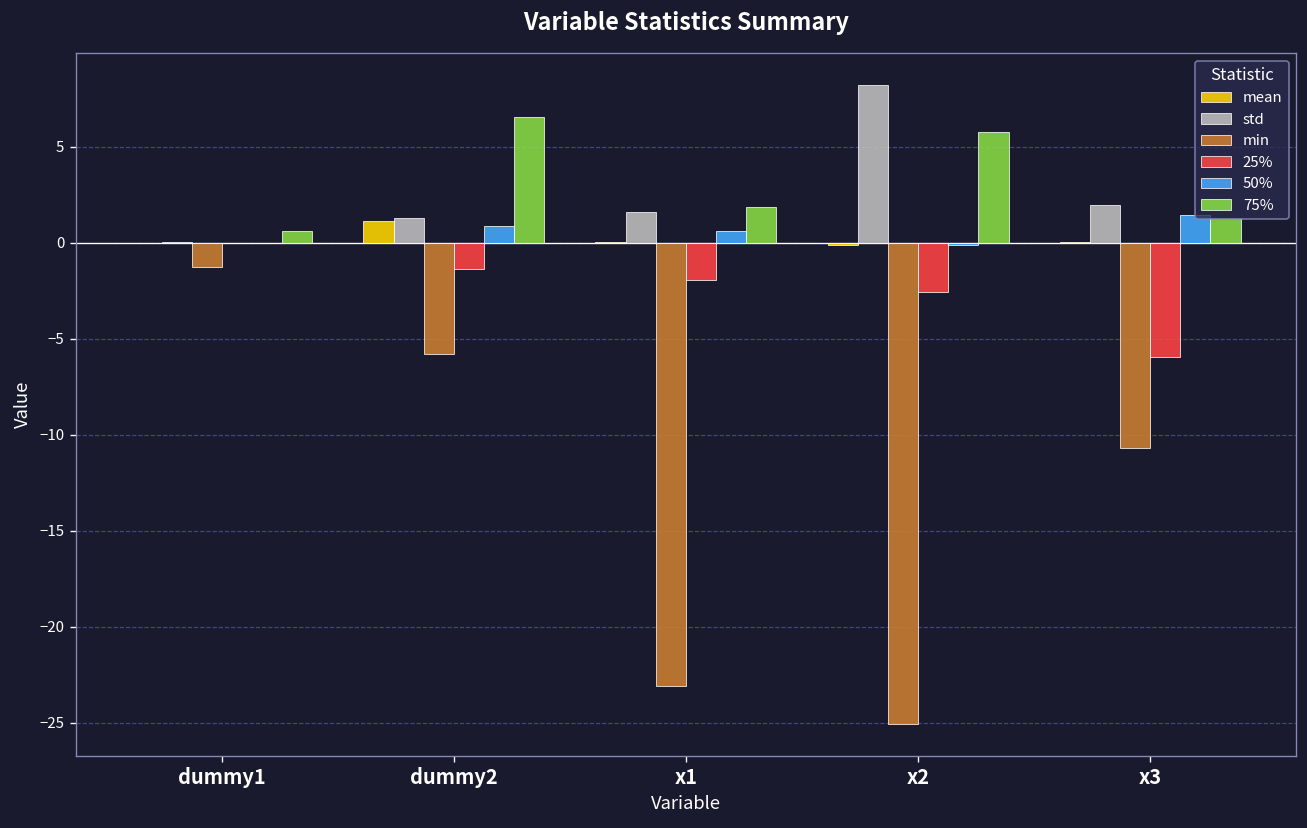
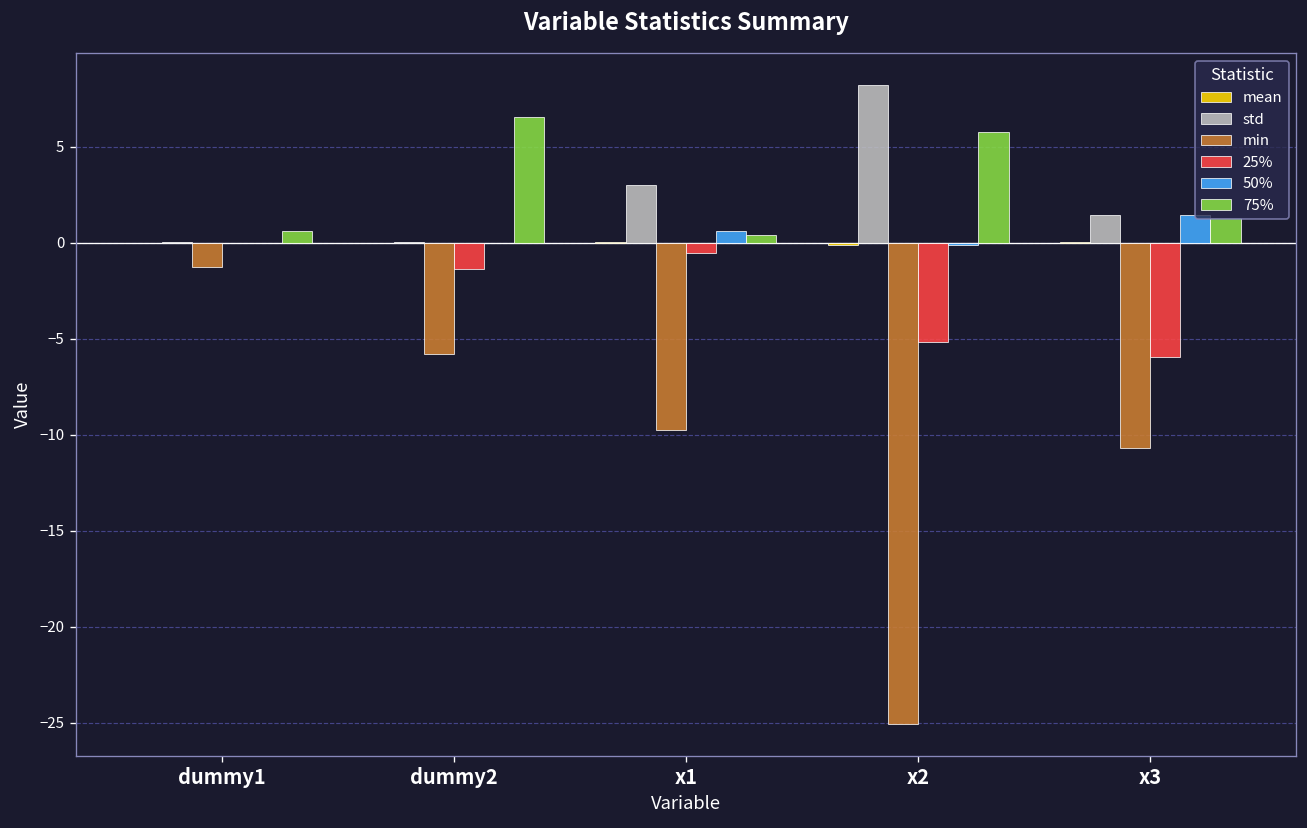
  {
    "mean": {
-     "dummy2": 1.2
+     "dummy2": 0.0
    },
    "std": {
-     "dummy2": 1.3,
-     "x1": 1.6,
+     "dummy2": 0.0,
+     "x1": 3.0,
      "x2": 8.2,
-     "x3": 1.9
+     "x3": 1.4
    },
    "min": {
      "dummy1": -1.3,
      "dummy2": -5.8,
-     "x1": -23.1,
+     "x1": -9.8,
      "x2": -25.1,
      "x3": -10.7
    },
    "25%": {
      "dummy2": -1.4,
-     "x1": -1.9,
-     "x2": -2.6,
+     "x1": -0.5,
+     "x2": -5.2,
      "x3": -6.0
    },
    "50%": {
-     "dummy2": 0.9,
+     "dummy2": 0.0,
      "x1": 0.6
    },
    "75%": {
      "dummy1": 0.6,
      "dummy2": 6.6,
-     "x1": 1.9,
+     "x1": 0.4,
      "x2": 5.8
    }
  }
